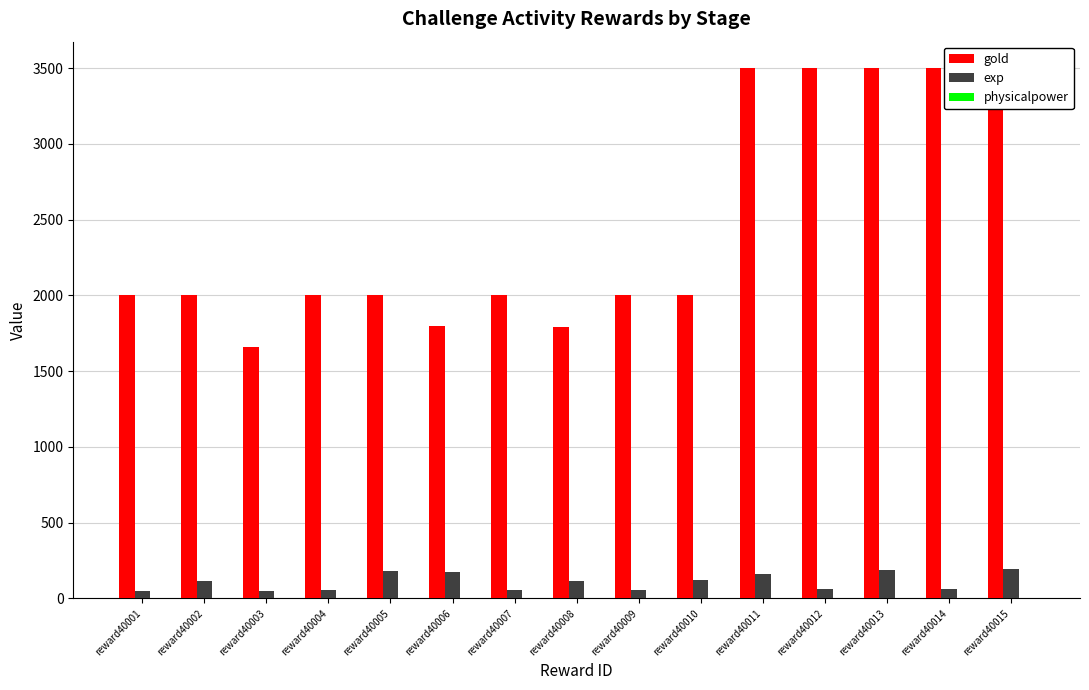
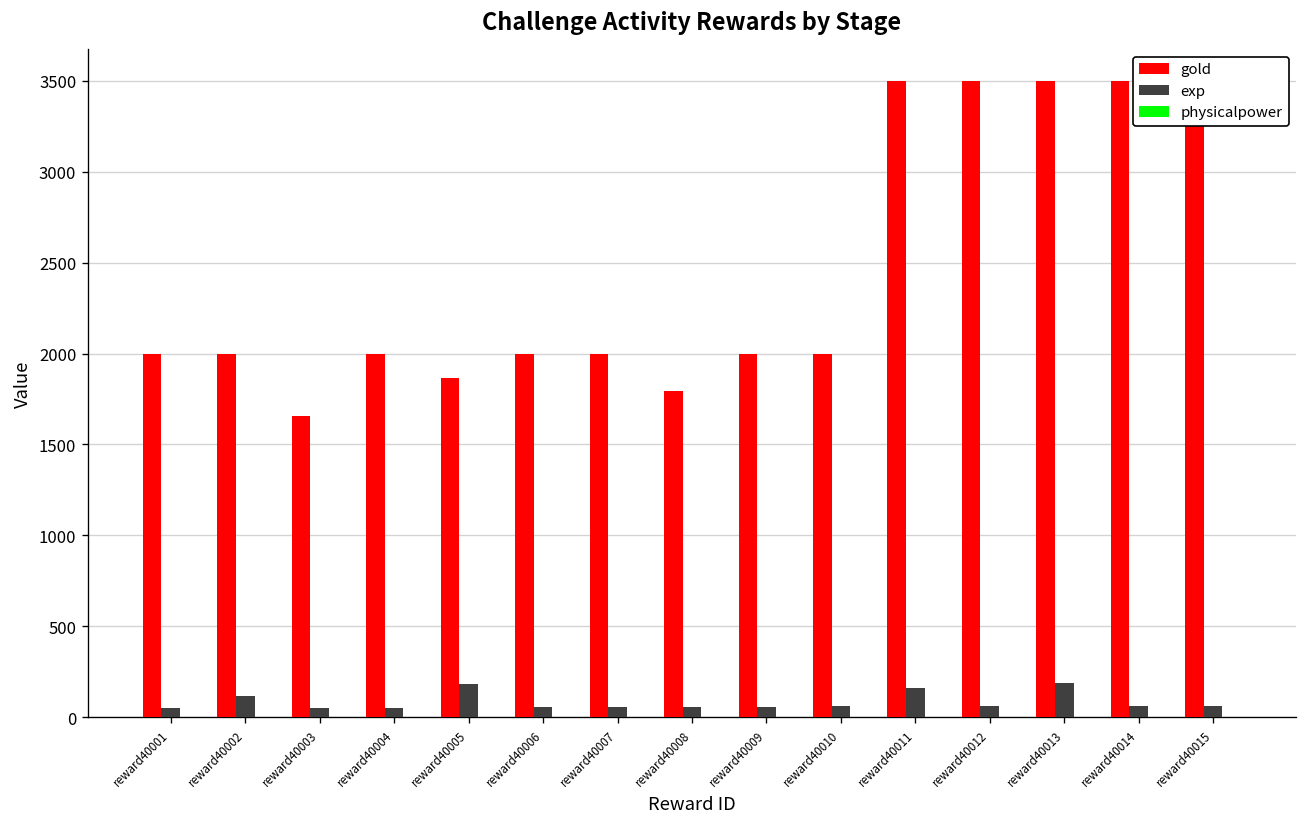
  {
    "gold": {
      "reward40001": 2000,
      "reward40002": 2000,
      "reward40003": 1660,
      "reward40004": 2000,
-     "reward40005": 2000,
-     "reward40006": 1800,
+     "reward40005": 1860,
+     "reward40006": 2000,
      "reward40007": 2000,
      "reward40008": 1800,
      "reward40009": 2000,
      "reward40010": 2000,
      "reward40011": 3500,
      "reward40012": 3500,
      "reward40013": 3500,
      "reward40014": 3500
    },
    "exp": {
      "reward40001": 50,
      "reward40002": 120,
      "reward40003": 50,
      "reward40004": 50,
      "reward40005": 180,
-     "reward40006": 180,
+     "reward40006": 60,
      "reward40007": 60,
-     "reward40008": 120,
+     "reward40008": 60,
      "reward40009": 60,
-     "reward40010": 120,
+     "reward40010": 60,
      "reward40011": 160,
      "reward40012": 60,
      "reward40013": 190,
      "reward40014": 60,
-     "reward40015": 190
+     "reward40015": 60
    },
    "physicalpower": {
      "reward40001": 0,
      "reward40002": 0,
      "reward40003": 0,
      "reward40004": 0,
      "reward40005": 0,
      "reward40006": 0,
      "reward40007": 0,
      "reward40008": 0,
      "reward40009": 0,
      "reward40010": 0,
      "reward40011": 0,
      "reward40012": 0,
      "reward40013": 0,
      "reward40014": 0,
      "reward40015": 0
    }
  }
